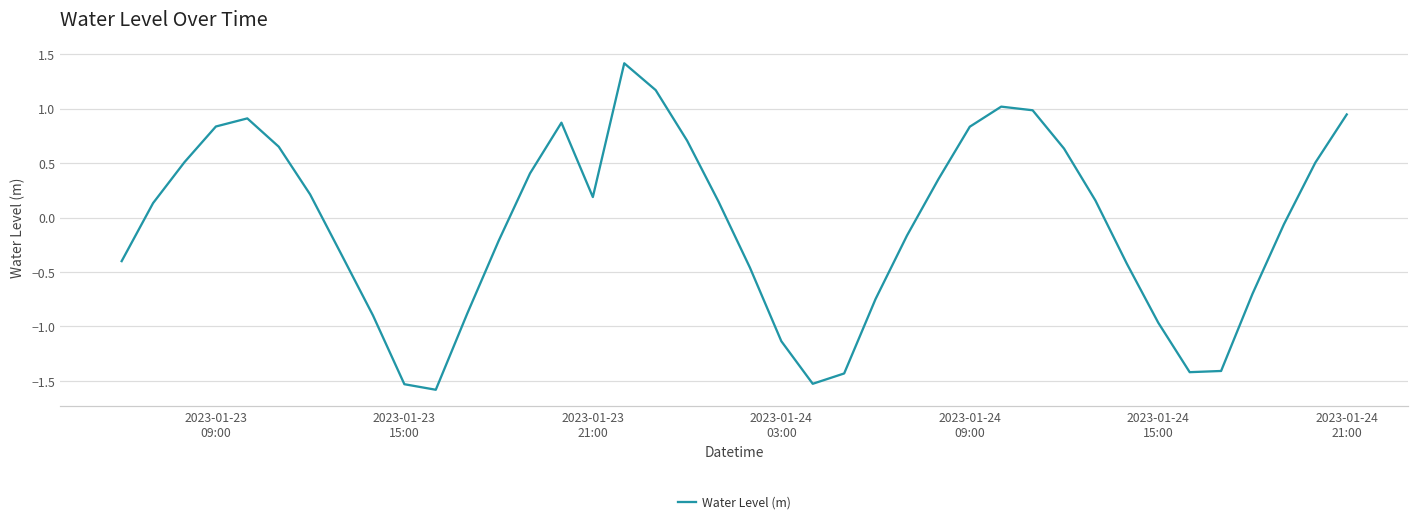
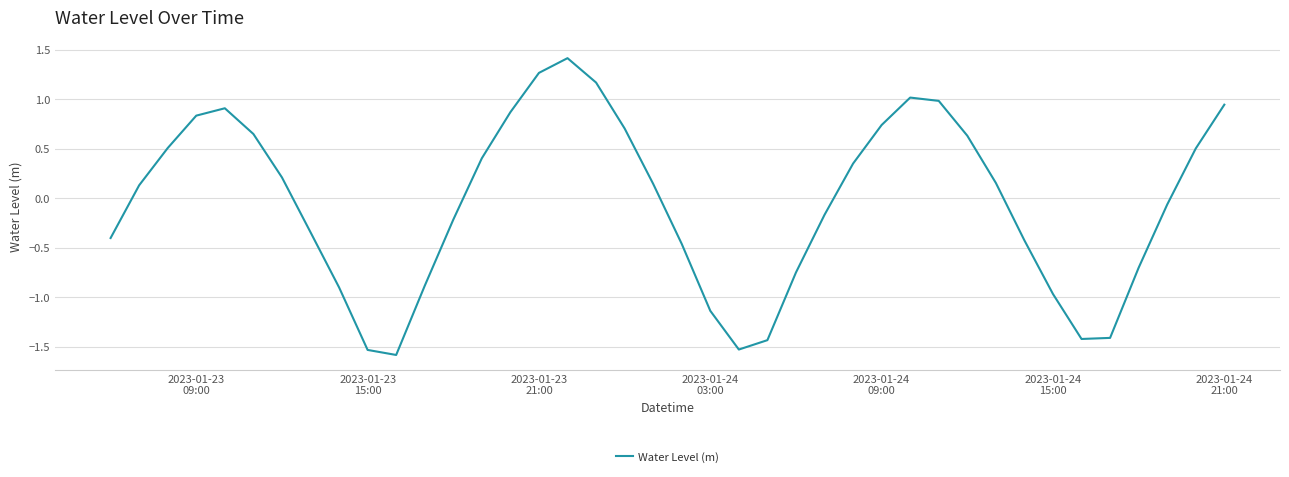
  {
    "2023-01-23 09:00": 0.8,
    "2023-01-23 15:00": -1.5,
-   "2023-01-23 21:00": 0.2,
+   "2023-01-23 21:00": 1.3,
    "2023-01-24 03:00": -1.1,
-   "2023-01-24 09:00": 0.8,
+   "2023-01-24 09:00": 0.7,
    "2023-01-24 15:00": -1.0,
    "2023-01-24 21:00": 0.9
  }
